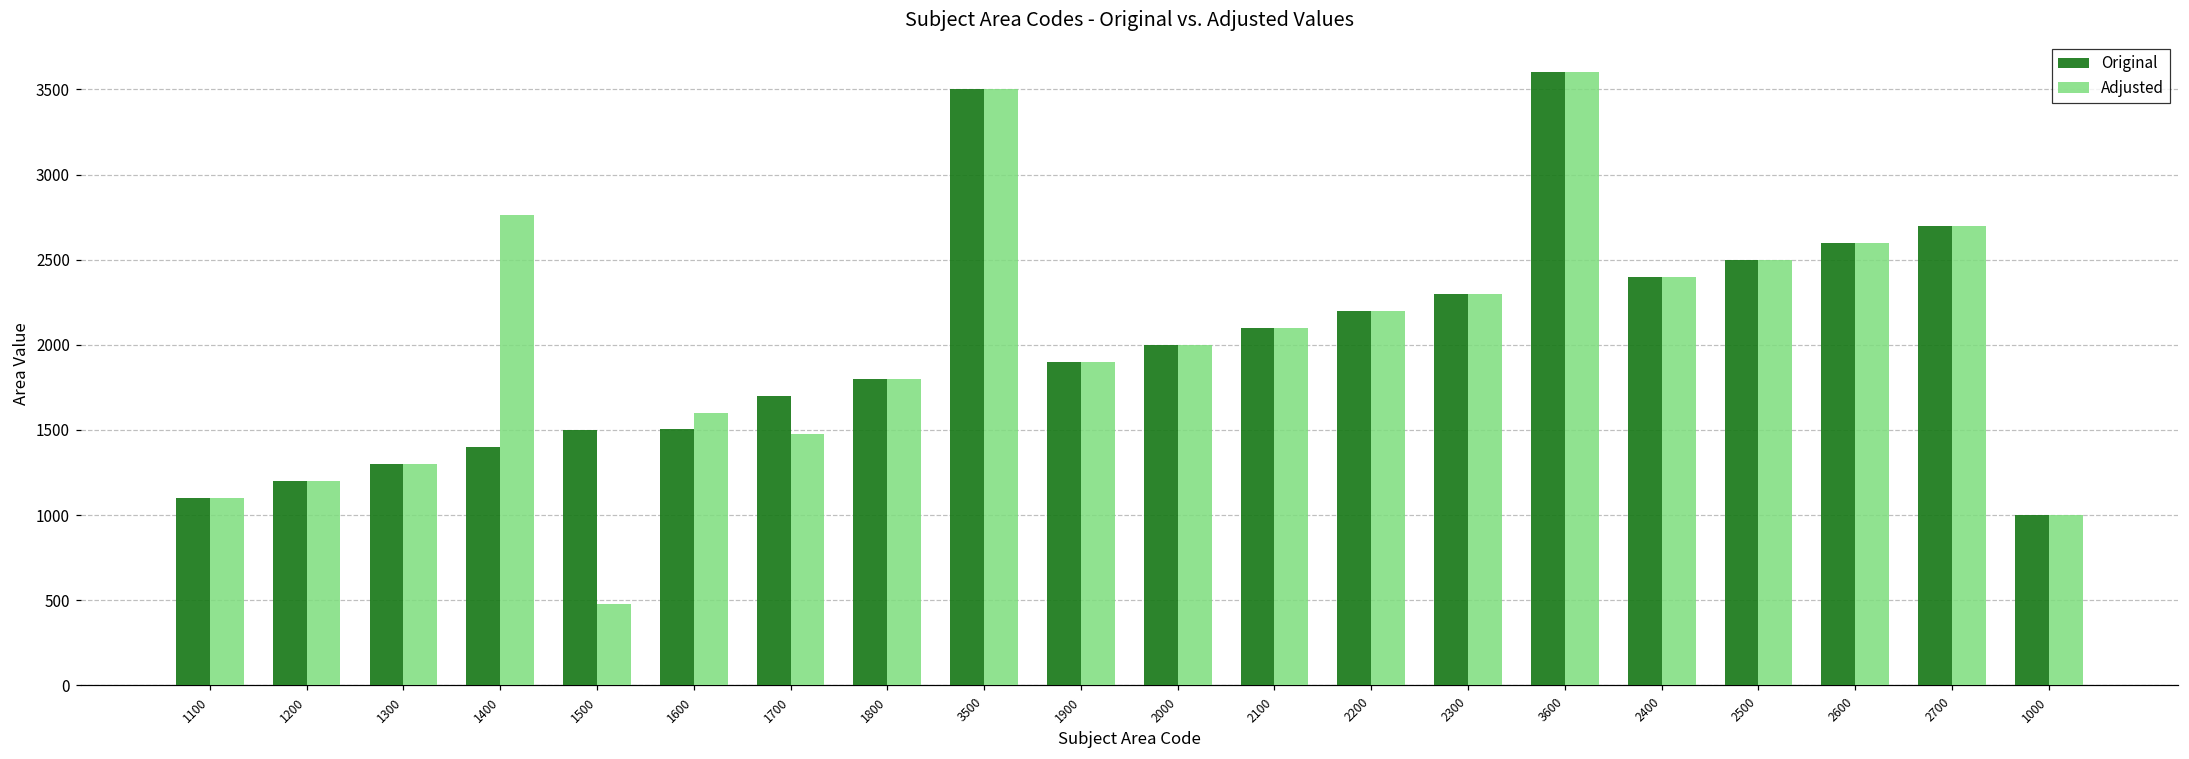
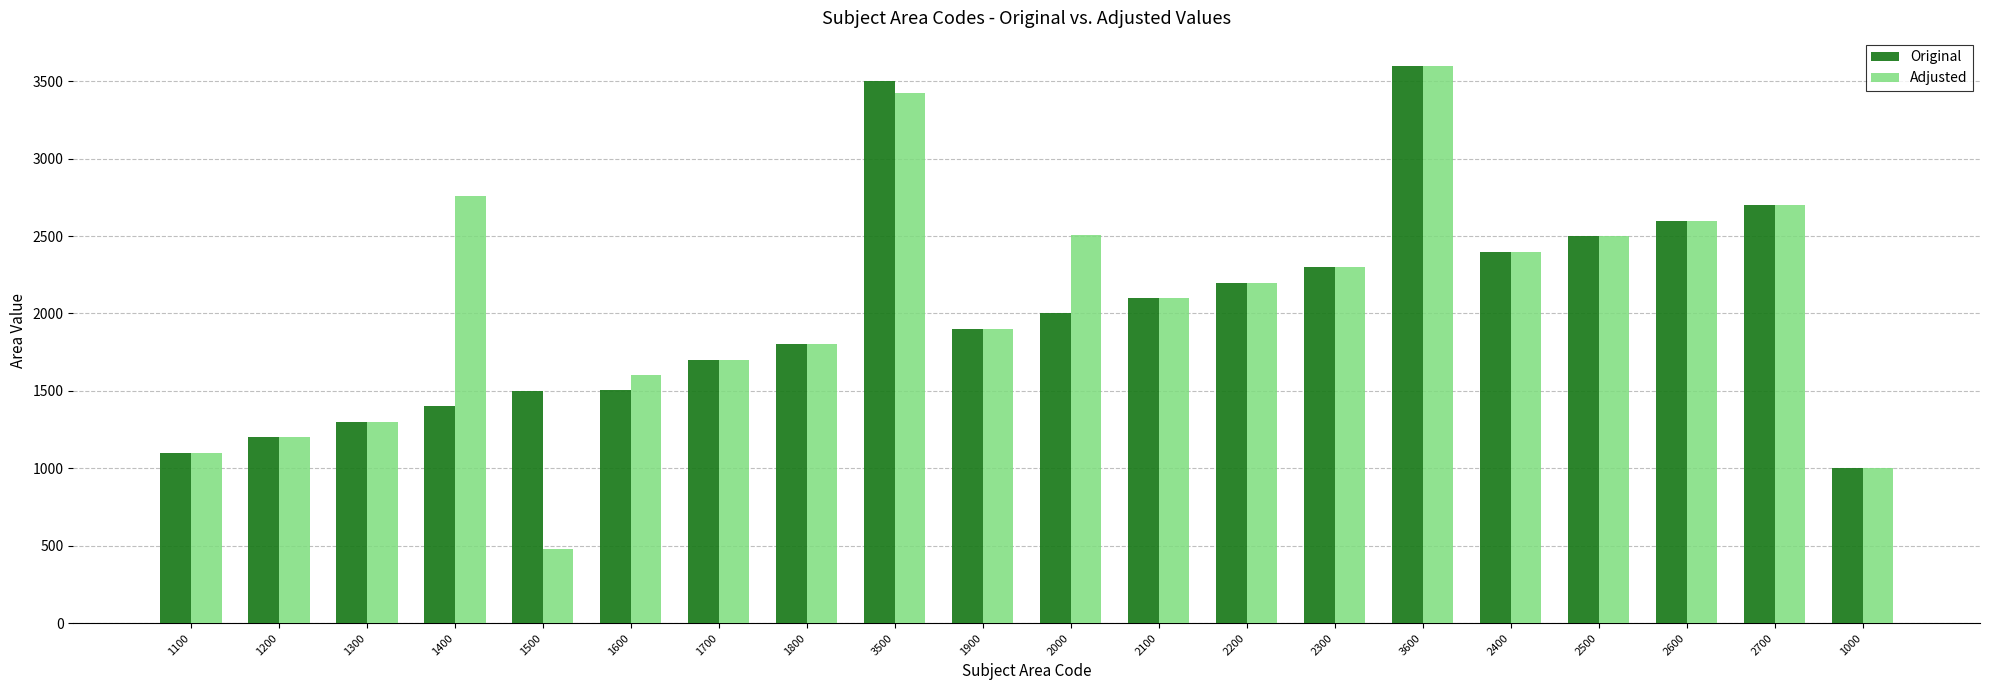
  {
    "Original": {
      "1100": 1100,
      "1200": 1200,
      "1300": 1300,
      "1400": 1400,
      "1500": 1500,
      "1600": 1500,
      "1700": 1700,
      "1800": 1800,
      "3500": 3500,
      "1900": 1900,
      "2000": 2000,
      "2100": 2100,
      "2200": 2200,
      "2300": 2300,
      "3600": 3600,
      "2400": 2400,
      "2500": 2500,
      "2600": 2600,
      "2700": 2700,
      "1000": 1000
    },
    "Adjusted": {
      "1100": 1100,
      "1200": 1200,
      "1300": 1300,
      "1400": 2760,
      "1500": 480,
      "1600": 1600,
-     "1700": 1480,
+     "1700": 1700,
      "1800": 1800,
-     "3500": 3500,
+     "3500": 3430,
      "1900": 1900,
-     "2000": 2000,
+     "2000": 2510,
      "2100": 2100,
      "2200": 2200,
      "2300": 2300,
      "3600": 3600,
      "2400": 2400,
      "2500": 2500,
      "2600": 2600,
      "2700": 2700,
      "1000": 1000
    }
  }
